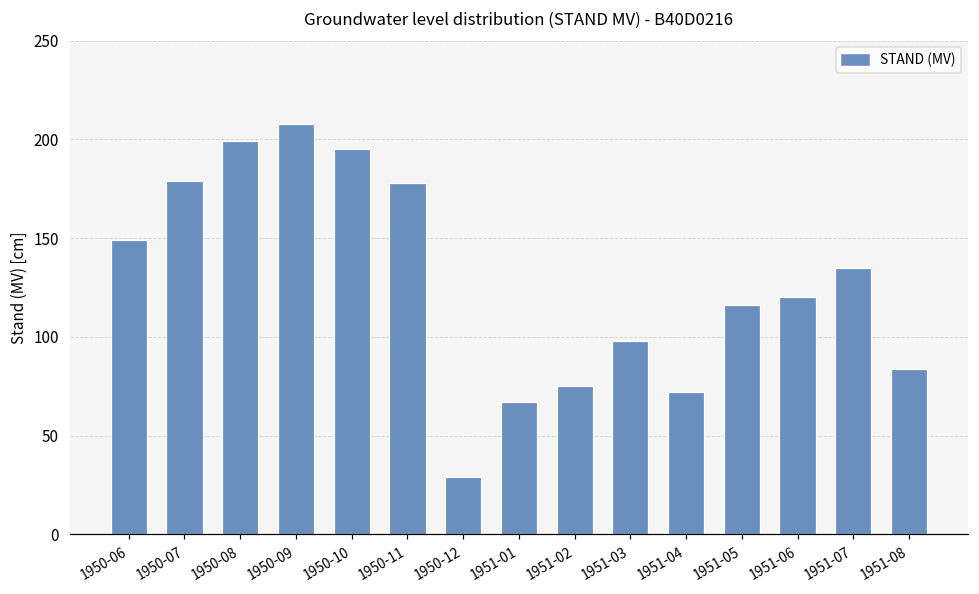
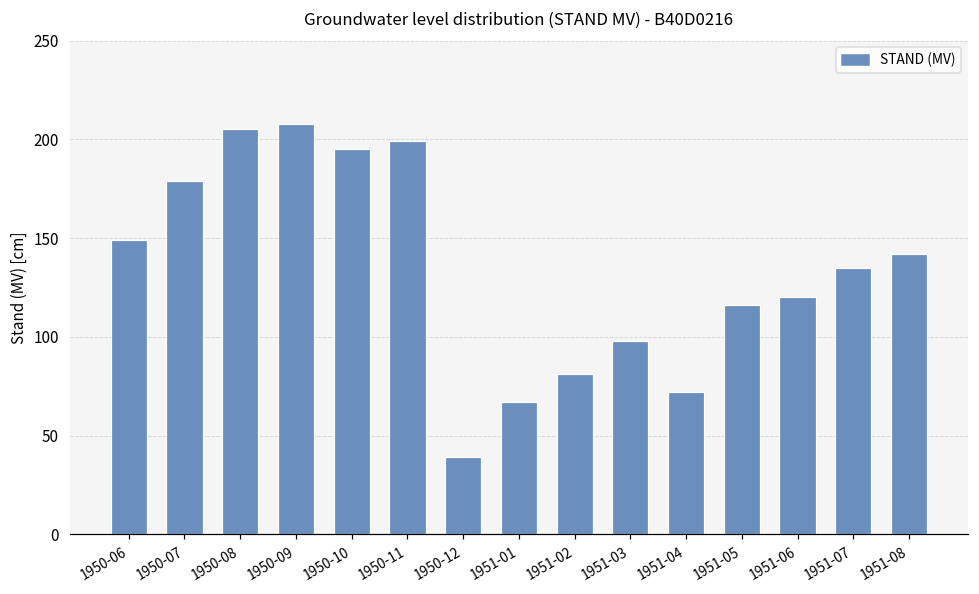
  {
    "1950-06": 149,
    "1950-07": 179,
-   "1950-08": 199,
+   "1950-08": 205,
    "1950-09": 208,
    "1950-10": 195,
-   "1950-11": 178,
-   "1950-12": 29,
+   "1950-11": 199,
+   "1950-12": 39,
    "1951-01": 67,
-   "1951-02": 75,
+   "1951-02": 81,
    "1951-03": 98,
    "1951-04": 72,
    "1951-05": 116,
    "1951-06": 120,
    "1951-07": 135,
-   "1951-08": 84
+   "1951-08": 142
  }
